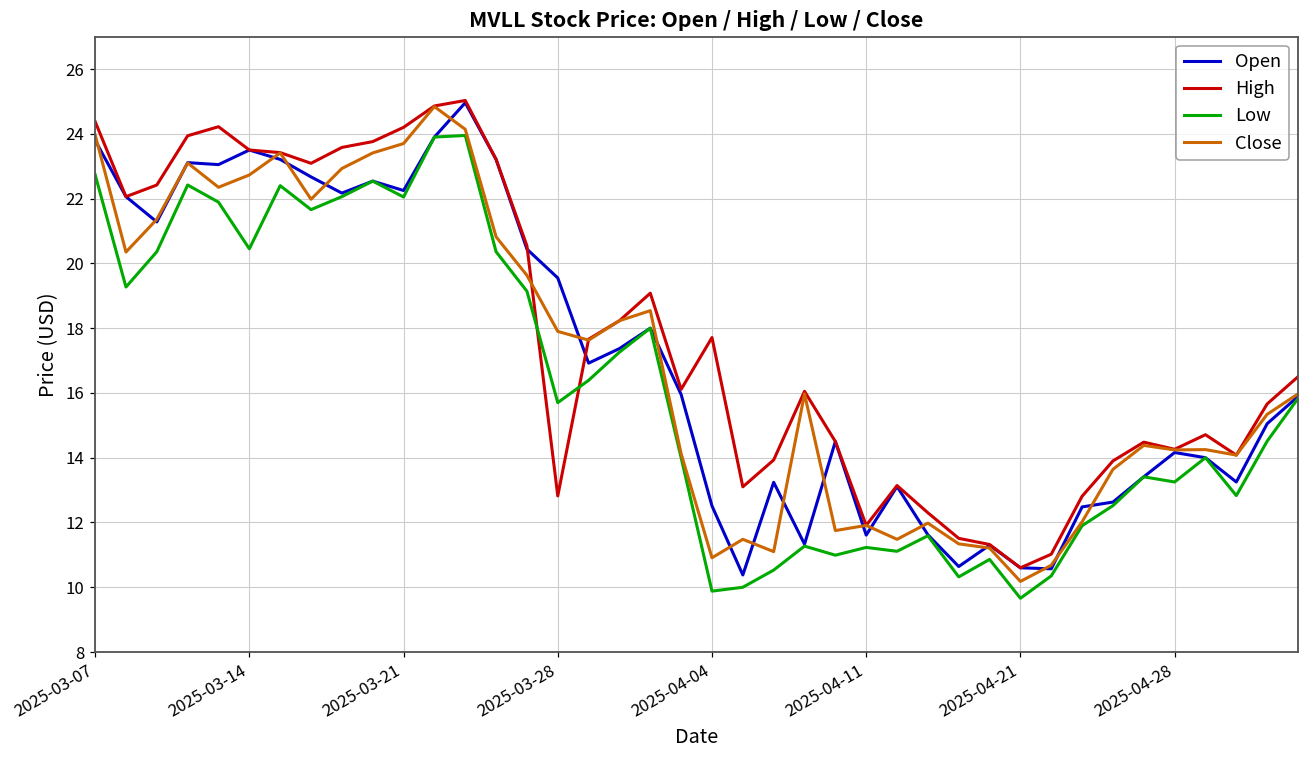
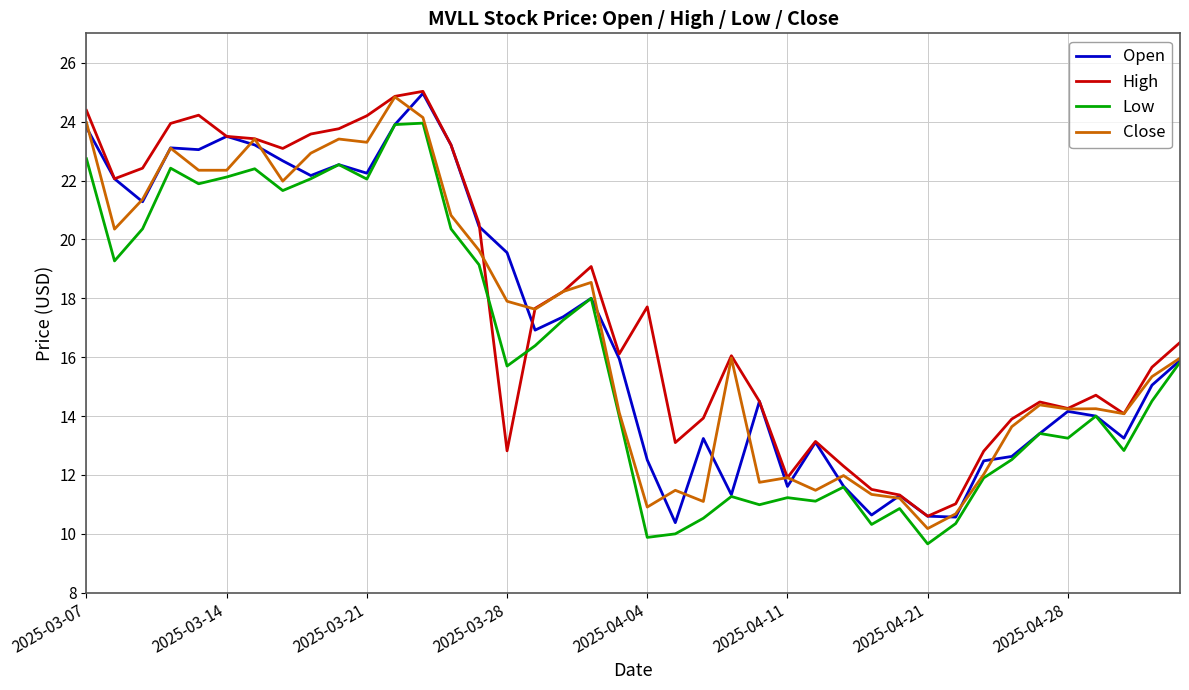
  {
    "Open": {
      "2025-03-07": 23.8,
      "2025-03-21": 22.3,
      "2025-03-28": 19.6,
      "2025-04-04": 12.5,
      "2025-04-11": 11.6
    },
    "High": {
      "2025-03-07": 24.4,
      "2025-03-21": 24.2,
      "2025-03-28": 12.8,
      "2025-04-04": 17.7
    },
    "Low": {
      "2025-03-07": 22.7,
-     "2025-03-14": 20.5,
+     "2025-03-14": 22.1,
      "2025-03-21": 22.1,
      "2025-03-28": 15.7,
      "2025-04-04": 9.9,
      "2025-04-11": 11.2,
      "2025-04-21": 9.7,
      "2025-04-28": 13.3
    },
    "Close": {
      "2025-03-07": 24.0,
-     "2025-03-14": 22.7,
-     "2025-03-21": 23.7,
+     "2025-03-14": 22.4,
+     "2025-03-21": 23.3,
      "2025-03-28": 17.9,
      "2025-04-04": 10.9,
      "2025-04-21": 10.2
    }
  }
